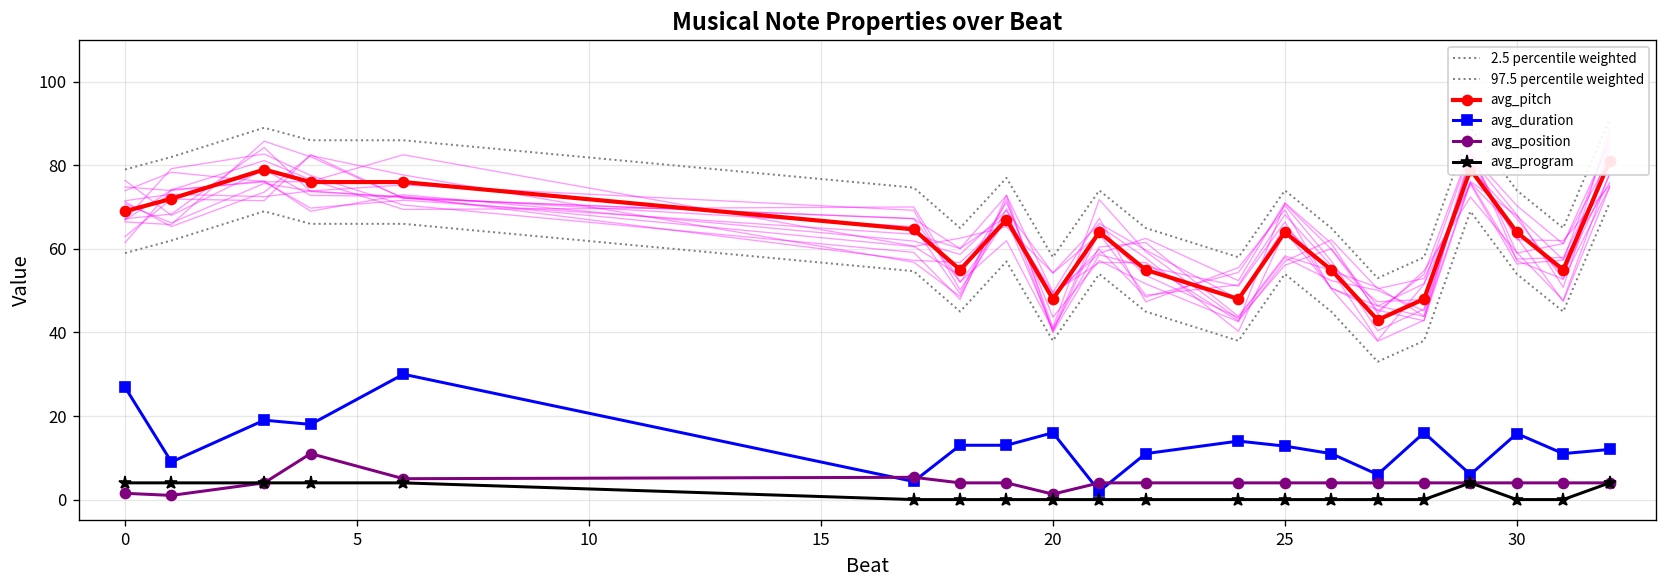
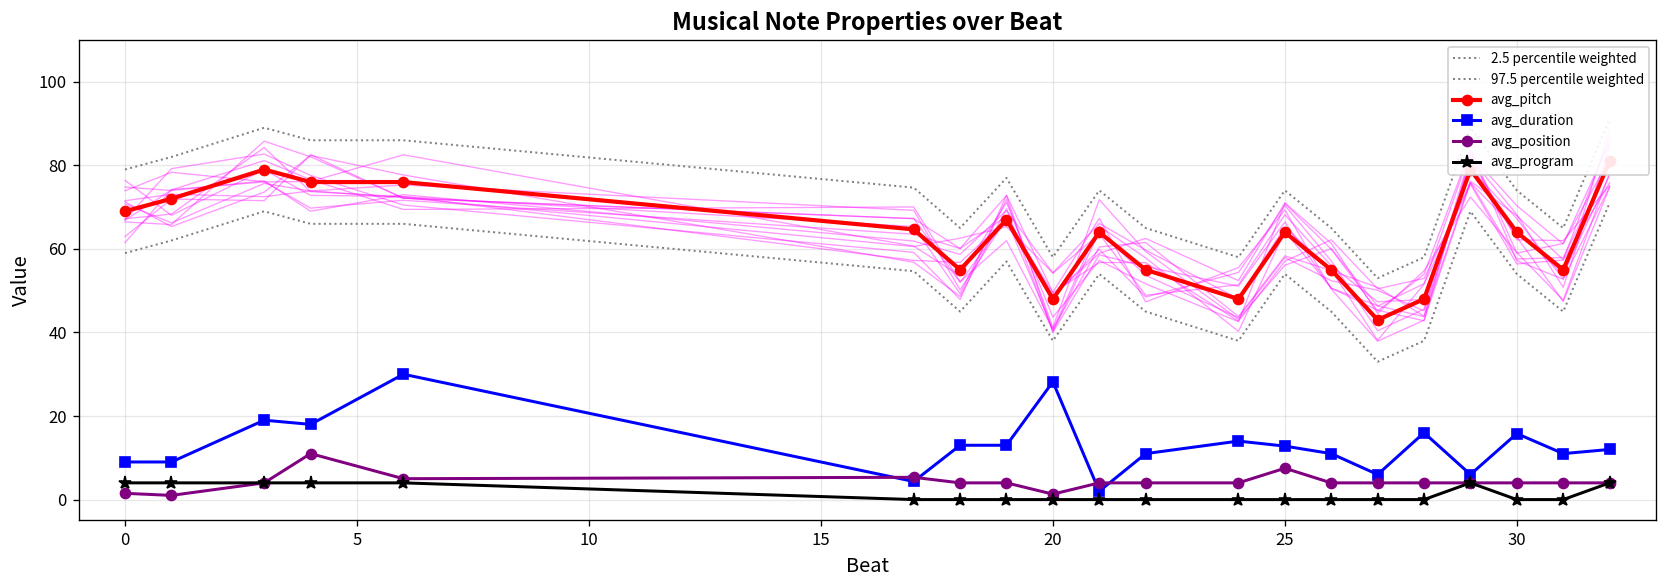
  {
    "avg_pitch": {
      "0": 69
    },
    "avg_duration": {
-     "0": 27,
-     "20": 16,
+     "0": 9,
+     "20": 28,
      "25": 13,
      "30": 16
    },
    "avg_position": {
      "0": 2,
      "20": 1,
-     "25": 4,
+     "25": 8,
      "30": 4
    },
    "avg_program": {
      "0": 4,
      "20": 0,
      "25": 0,
      "30": 0
    }
  }
